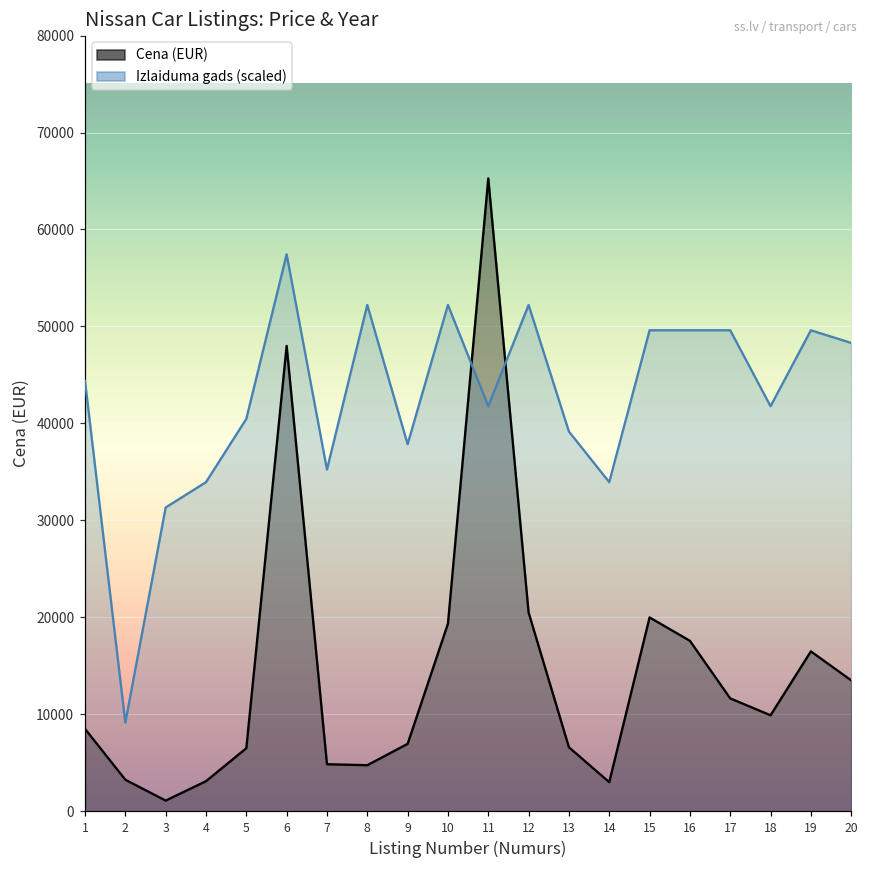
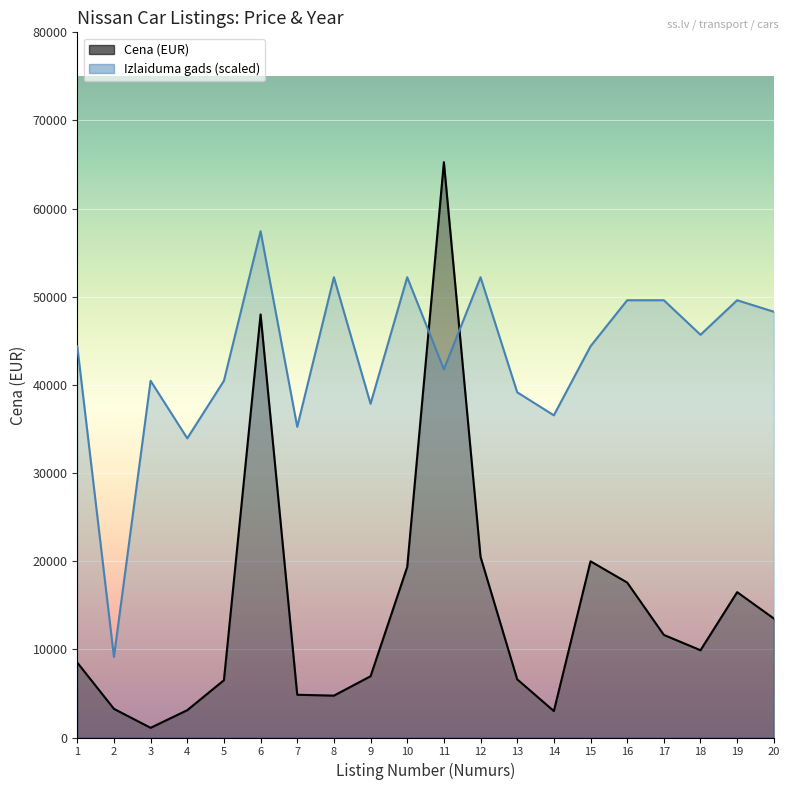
  {
    "Izlaiduma gads (scaled)": {
      "1": 44000,
      "2": 9000,
-     "3": 31000,
+     "3": 40000,
      "4": 34000,
      "5": 40000,
      "6": 57000,
      "7": 35000,
      "8": 52000,
      "9": 38000,
      "10": 52000,
      "11": 42000,
      "12": 52000,
      "13": 39000,
-     "14": 34000,
-     "15": 50000,
+     "14": 37000,
+     "15": 44000,
      "16": 50000,
      "17": 50000,
-     "18": 42000,
+     "18": 46000,
      "19": 50000,
      "20": 48000
    }
  }
